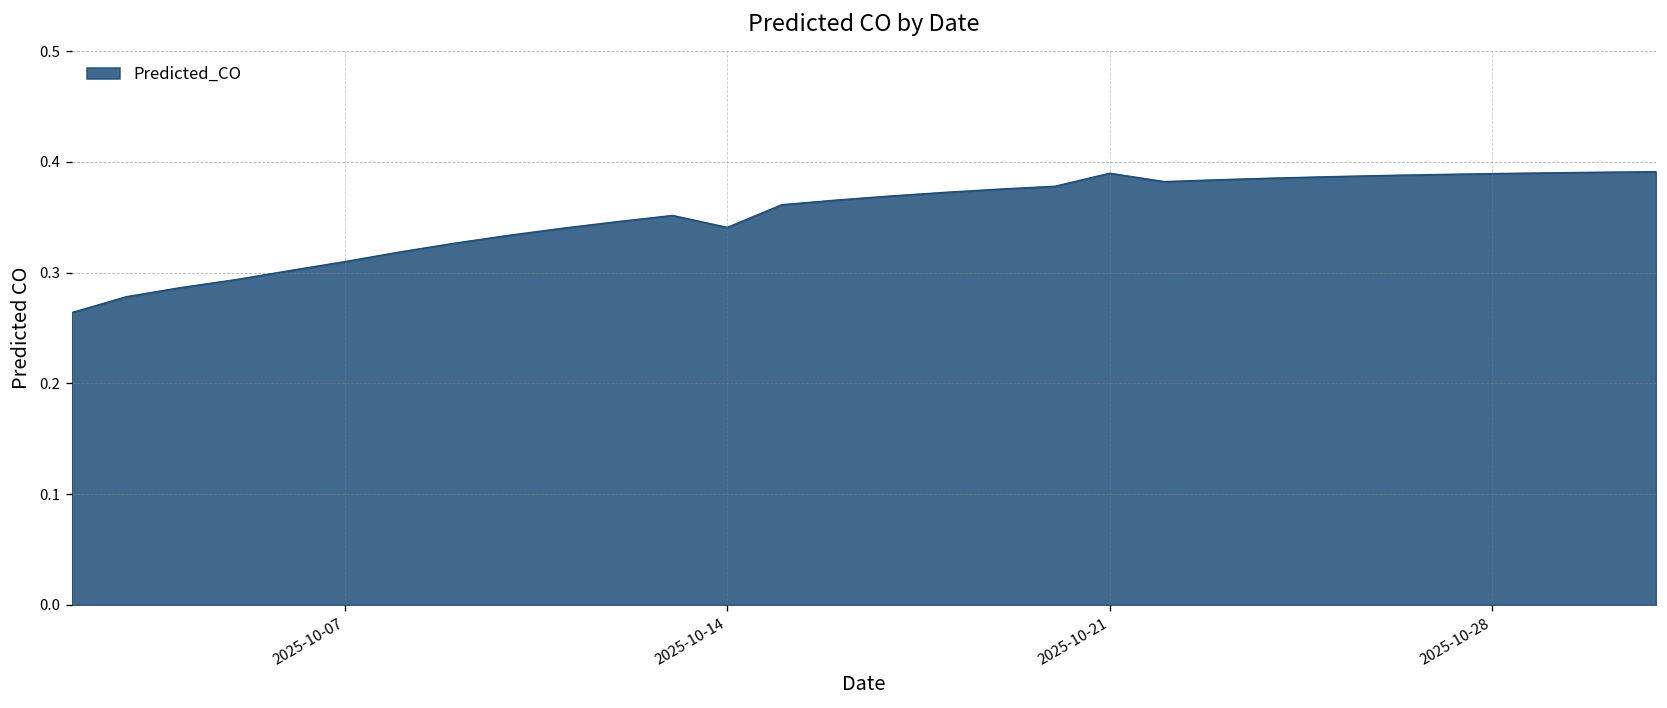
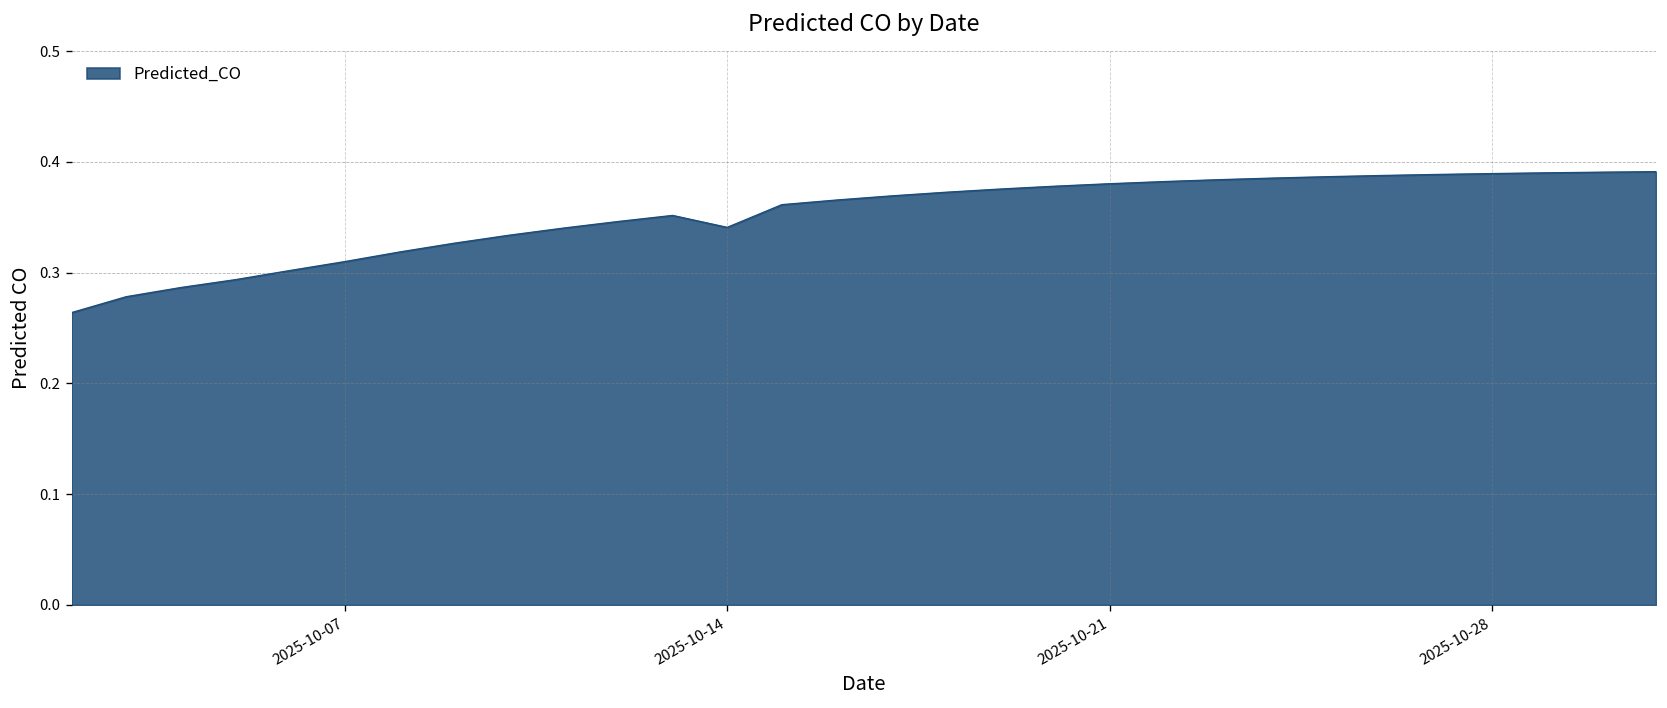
  {
    "2025-10-07": 0.31,
    "2025-10-14": 0.34,
-   "2025-10-21": 0.39,
+   "2025-10-21": 0.38,
    "2025-10-28": 0.39
  }
